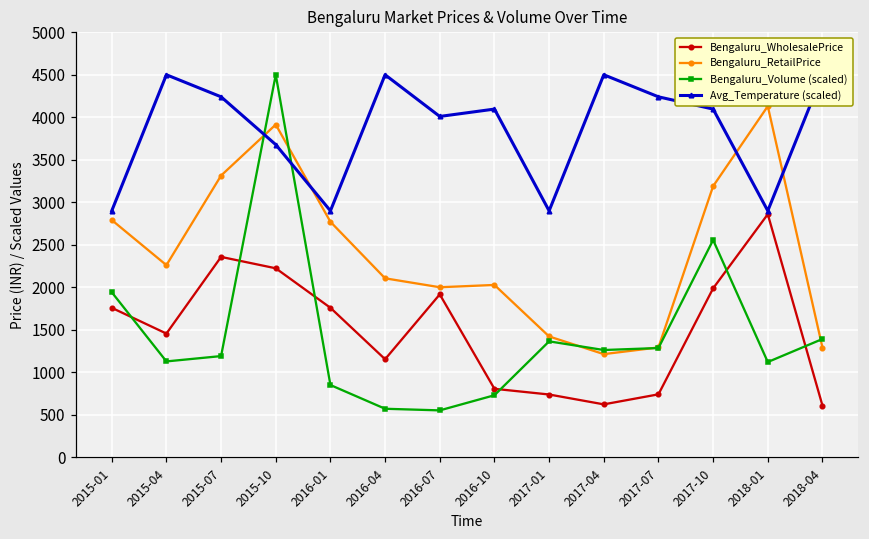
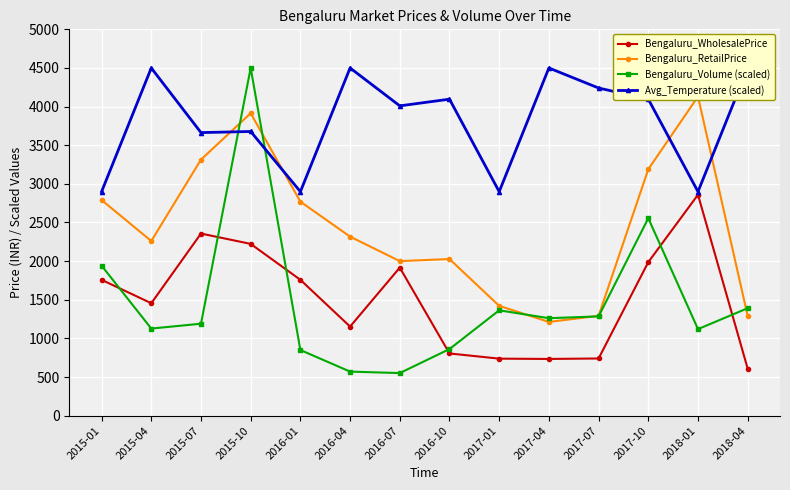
  {
    "Bengaluru_WholesalePrice": {
      "2015-01": 1800,
      "2015-04": 1500,
      "2015-07": 2400,
      "2015-10": 2200,
      "2016-01": 1800,
      "2016-04": 1200,
      "2016-07": 1900,
      "2016-10": 800,
      "2017-01": 700,
-     "2017-04": 600,
+     "2017-04": 700,
      "2017-07": 700,
      "2017-10": 2000,
      "2018-01": 2900,
      "2018-04": 600
    },
    "Bengaluru_RetailPrice": {
      "2015-01": 2800,
      "2015-04": 2300,
      "2015-07": 3300,
      "2015-10": 3900,
      "2016-01": 2800,
-     "2016-04": 2100,
+     "2016-04": 2300,
      "2016-07": 2000,
      "2016-10": 2000,
      "2017-01": 1400,
      "2017-04": 1200,
      "2017-10": 3200,
      "2018-04": 1300
    },
    "Bengaluru_Volume (scaled)": {
      "2015-01": 1900,
      "2015-04": 1100,
      "2015-07": 1200,
      "2015-10": 4500,
      "2016-01": 800,
      "2016-04": 600,
      "2016-07": 600,
-     "2016-10": 700,
+     "2016-10": 900,
      "2017-01": 1400,
      "2017-04": 1300,
      "2017-10": 2600,
      "2018-01": 1100,
      "2018-04": 1400
    },
    "Avg_Temperature (scaled)": {
      "2015-01": 2900,
      "2015-04": 4500,
-     "2015-07": 4200,
+     "2015-07": 3700,
      "2015-10": 3700,
      "2016-01": 2900,
      "2016-04": 4500,
      "2016-07": 4000,
      "2016-10": 4100,
      "2017-01": 2900,
      "2017-04": 4500,
      "2017-07": 4200,
      "2018-01": 2900
    }
  }
